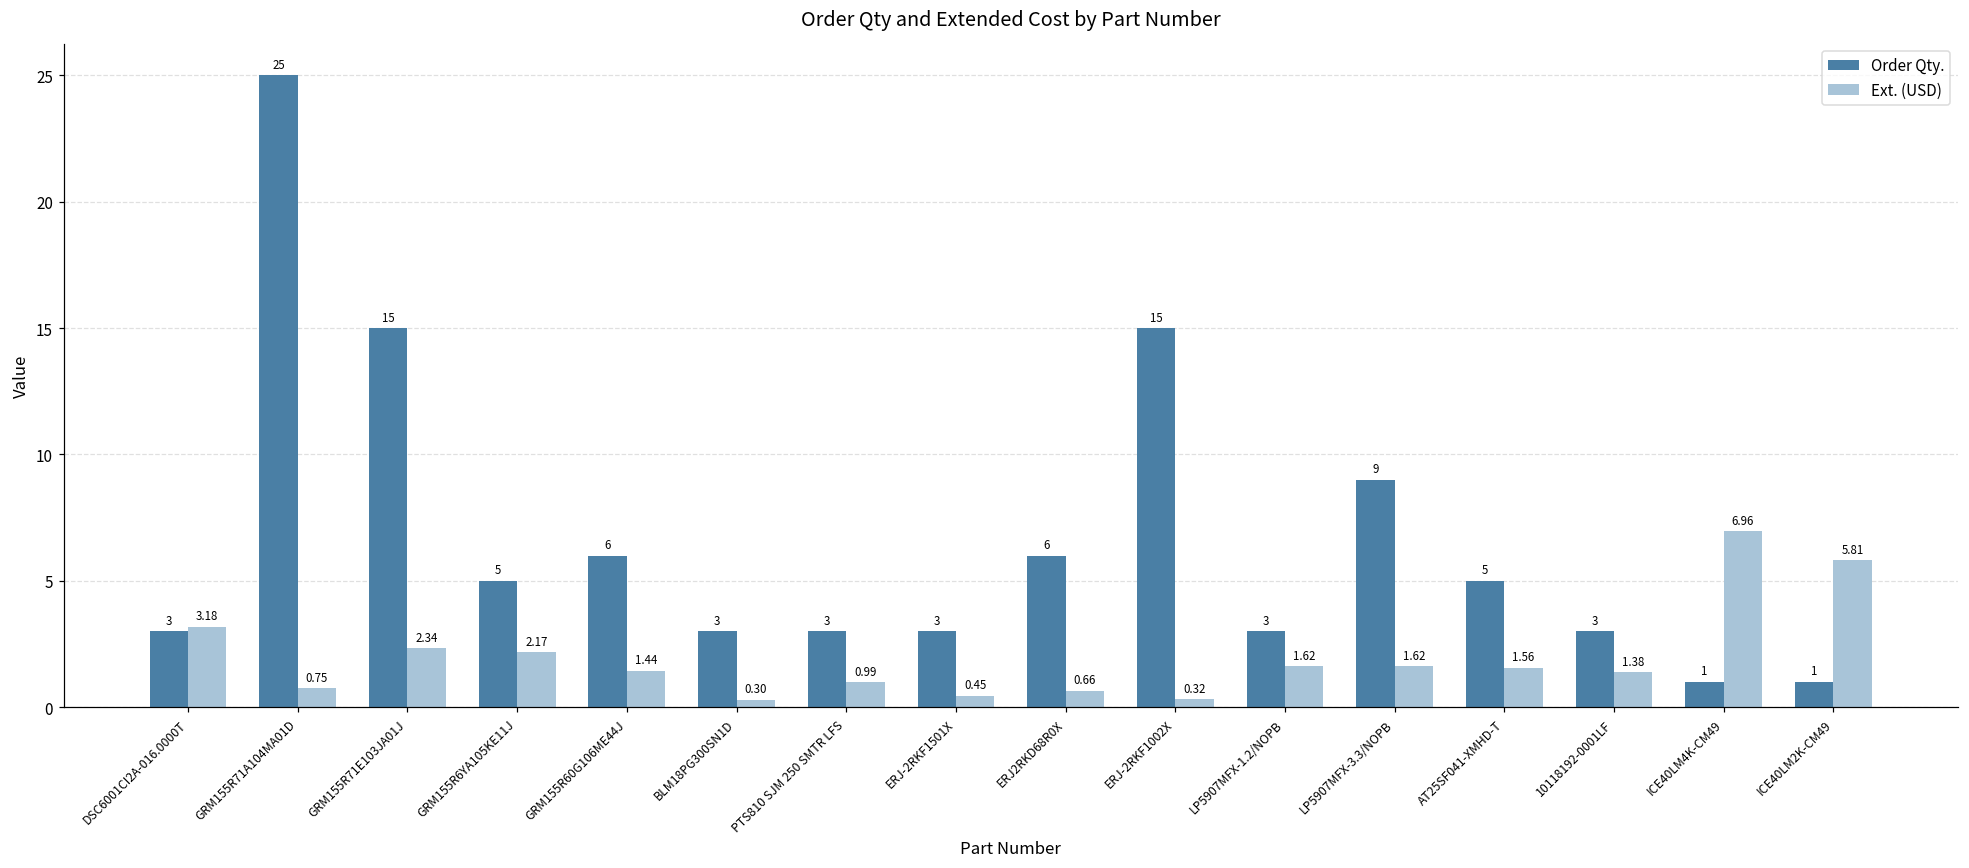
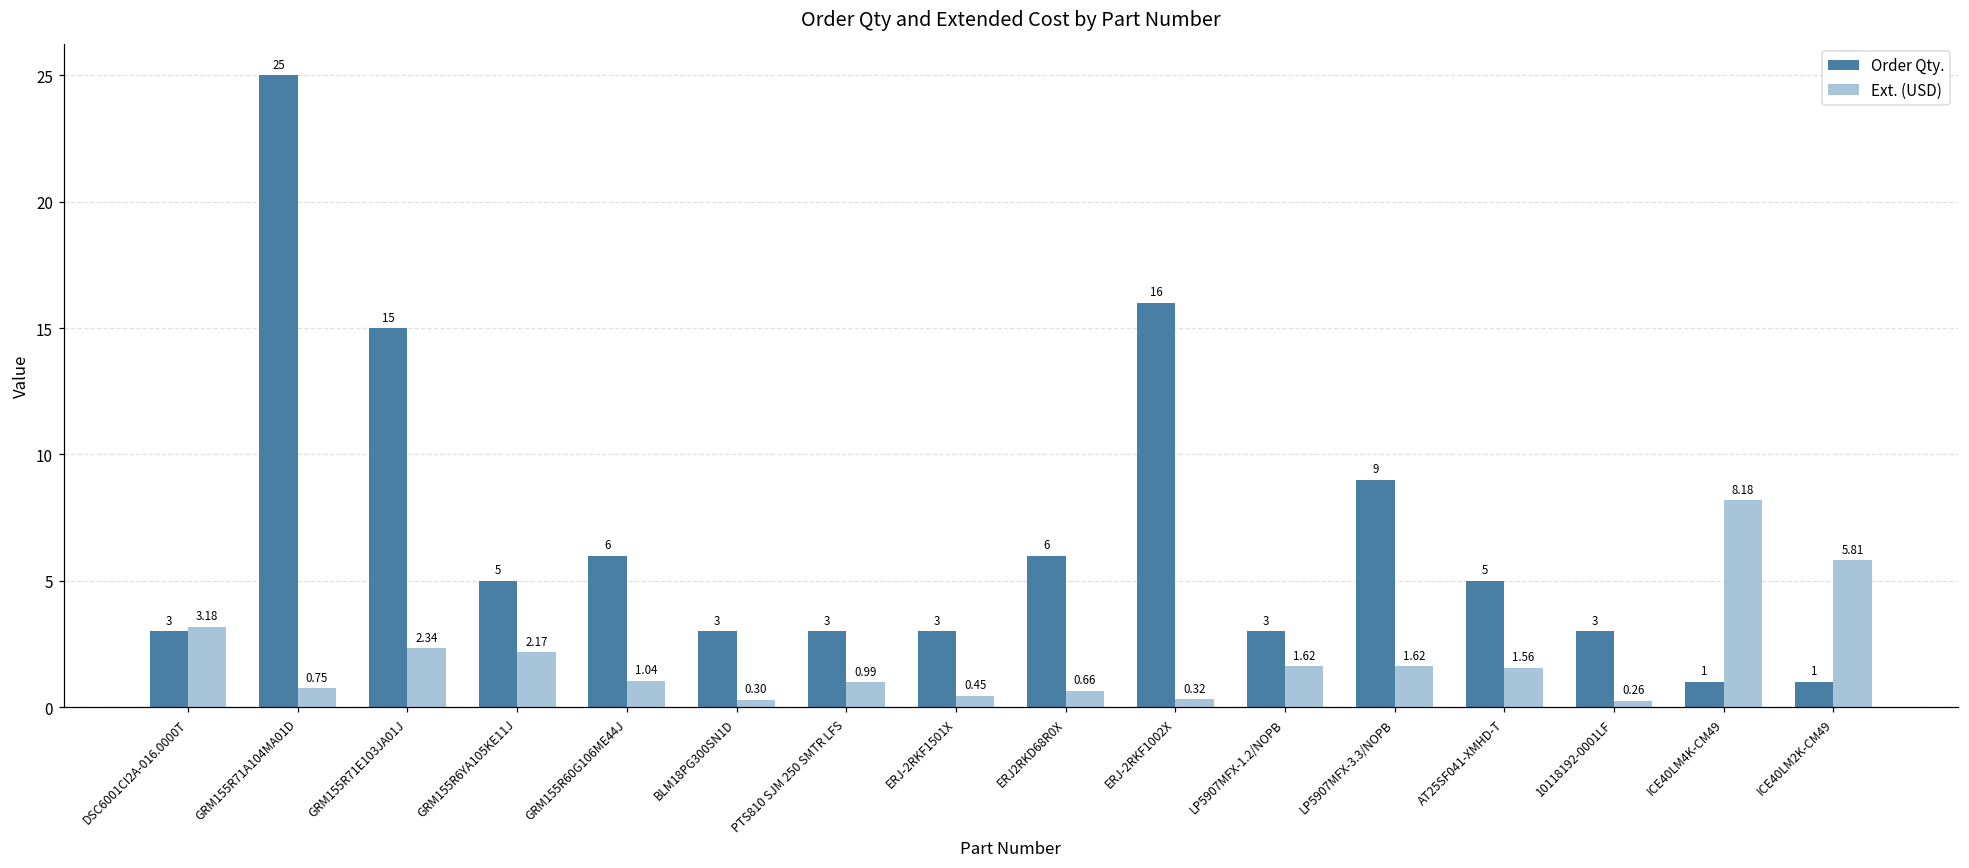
  {
    "Order Qty.": {
      "DSC6001CI2A-016.0000T": 3,
      "GRM155R71A104MA01D": 25,
      "GRM155R71E103JA01J": 15,
      "GRM155R6YA105KE11J": 5,
      "GRM155R60G106ME44J": 6,
      "BLM18PG300SN1D": 3,
      "PTS810 SJM 250 SMTR LFS": 3,
      "ERJ-2RKF1501X": 3,
      "ERJ2RKD68R0X": 6,
-     "ERJ-2RKF1002X": 15,
+     "ERJ-2RKF1002X": 16,
      "LP5907MFX-1.2/NOPB": 3,
      "LP5907MFX-3.3/NOPB": 9,
      "AT25SF041-XMHD-T": 5,
      "10118192-0001LF": 3,
      "ICE40LM4K-CM49": 1,
      "ICE40LM2K-CM49": 1
    },
    "Ext. (USD)": {
      "DSC6001CI2A-016.0000T": 3.18,
      "GRM155R71A104MA01D": 0.75,
      "GRM155R71E103JA01J": 2.34,
      "GRM155R6YA105KE11J": 2.17,
-     "GRM155R60G106ME44J": 1.44,
+     "GRM155R60G106ME44J": 1.04,
      "BLM18PG300SN1D": 0.30,
      "PTS810 SJM 250 SMTR LFS": 0.99,
      "ERJ-2RKF1501X": 0.45,
      "ERJ2RKD68R0X": 0.66,
      "ERJ-2RKF1002X": 0.32,
      "LP5907MFX-1.2/NOPB": 1.62,
      "LP5907MFX-3.3/NOPB": 1.62,
      "AT25SF041-XMHD-T": 1.56,
-     "10118192-0001LF": 1.38,
-     "ICE40LM4K-CM49": 6.96,
+     "10118192-0001LF": 0.26,
+     "ICE40LM4K-CM49": 8.18,
      "ICE40LM2K-CM49": 5.81
    }
  }
